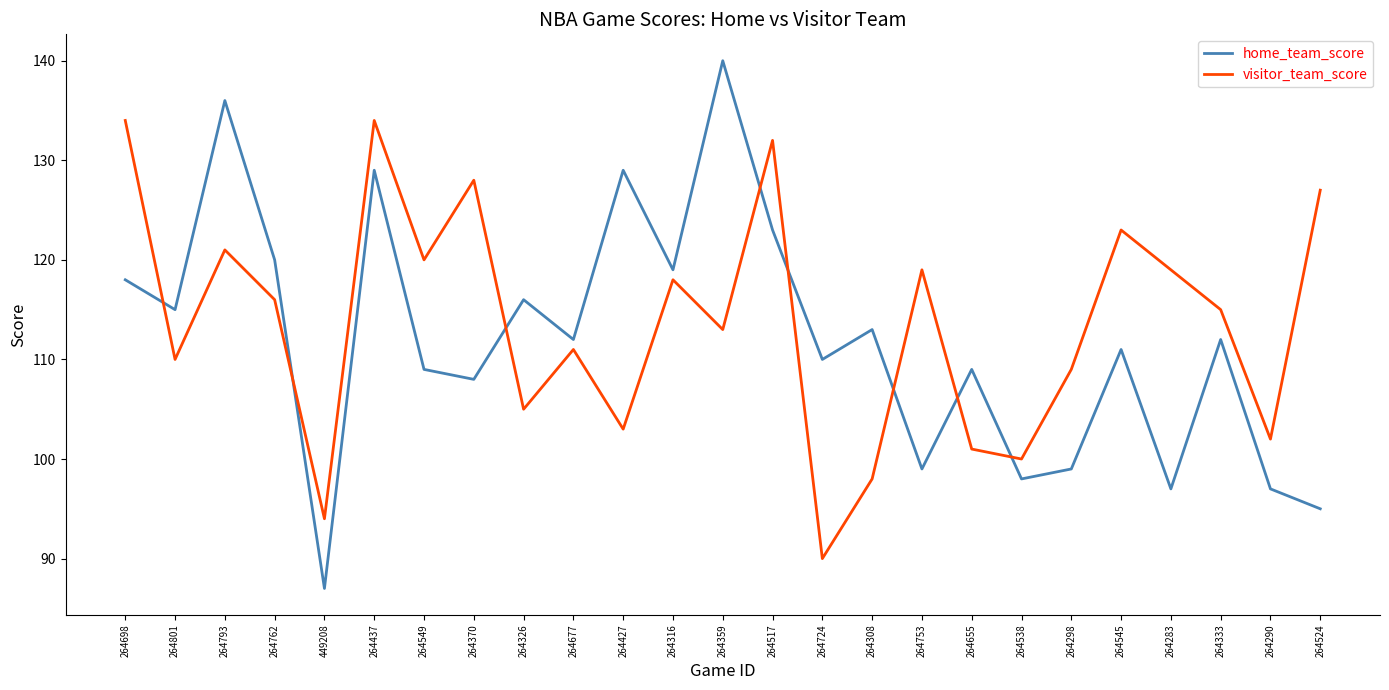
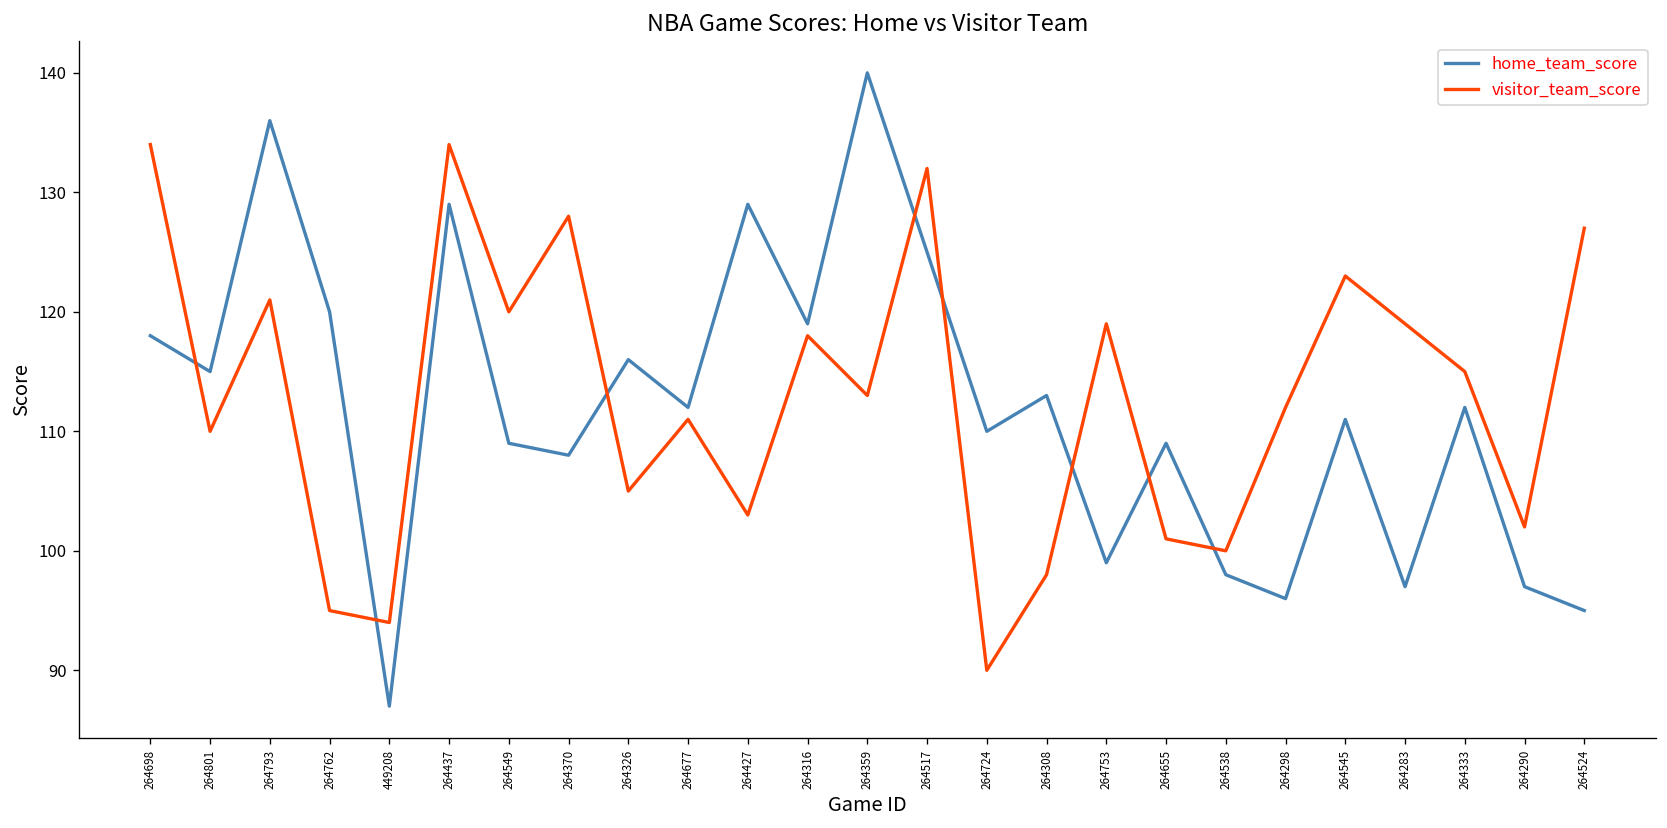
  {
    "home_team_score": {
      "264698": 118,
      "264801": 115,
      "264793": 136,
      "264762": 120,
      "449208": 87,
      "264437": 129,
      "264549": 109,
      "264370": 108,
      "264326": 116,
      "264677": 112,
      "264427": 129,
      "264316": 119,
      "264359": 140,
-     "264517": 123,
+     "264517": 125,
      "264724": 110,
      "264308": 113,
      "264753": 99,
      "264655": 109,
      "264538": 98,
-     "264298": 99,
+     "264298": 96,
      "264545": 111,
      "264283": 97,
      "264333": 112,
      "264290": 97,
      "264524": 95
    },
    "visitor_team_score": {
      "264698": 134,
      "264801": 110,
      "264793": 121,
-     "264762": 116,
+     "264762": 95,
      "449208": 94,
      "264437": 134,
      "264549": 120,
      "264370": 128,
      "264326": 105,
      "264677": 111,
      "264427": 103,
      "264316": 118,
      "264359": 113,
      "264517": 132,
      "264724": 90,
      "264308": 98,
      "264753": 119,
      "264655": 101,
      "264538": 100,
-     "264298": 109,
+     "264298": 112,
      "264545": 123,
      "264283": 119,
      "264333": 115,
      "264290": 102,
      "264524": 127
    }
  }
